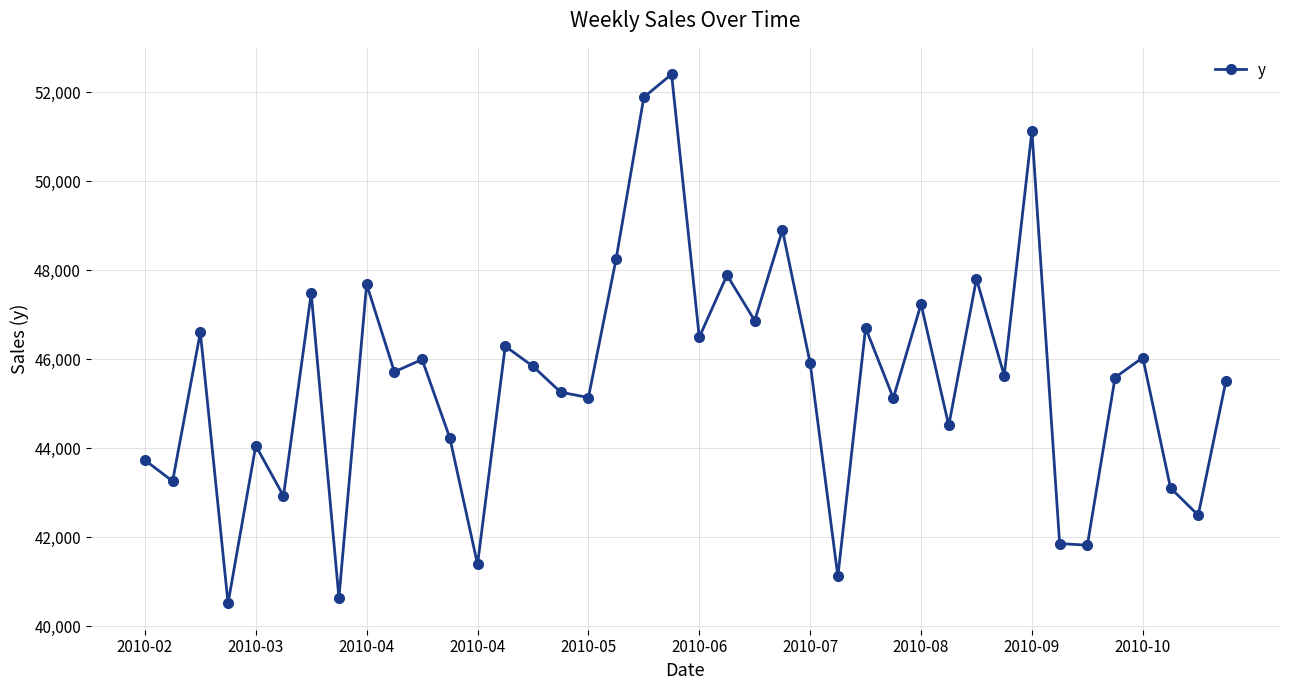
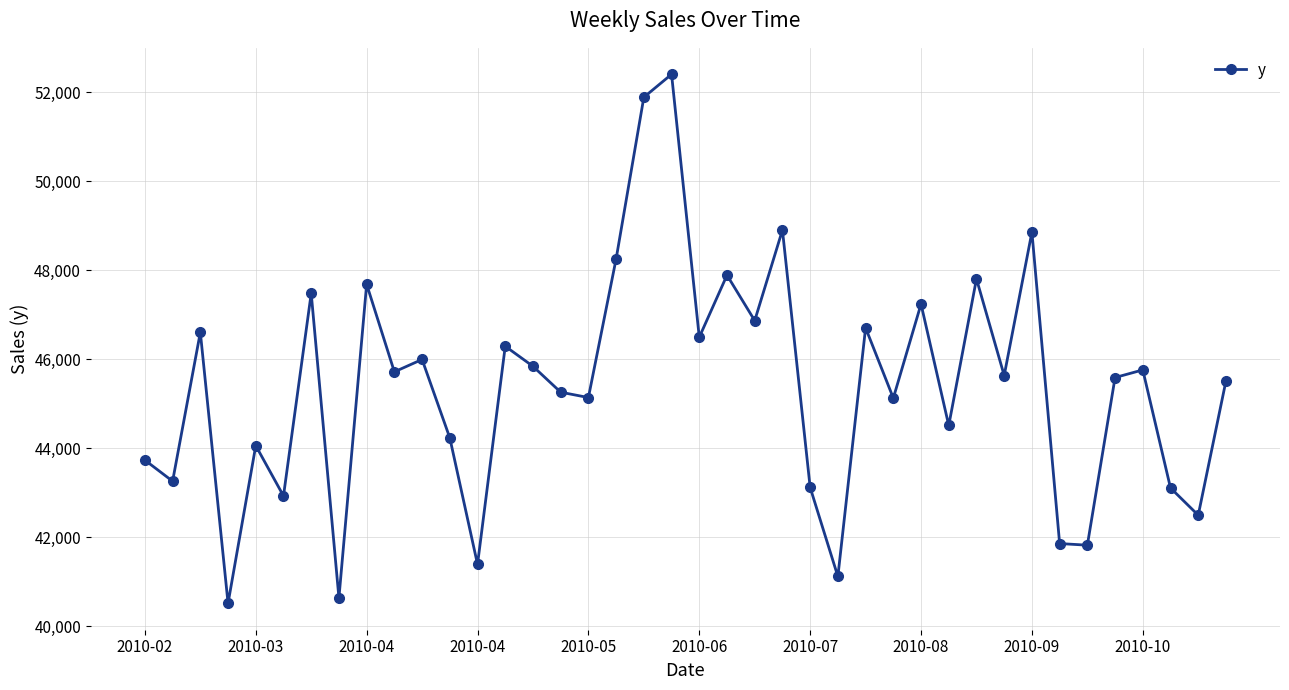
  {
    "2010-02": "43,700",
    "2010-03": "44,100",
    "2010-05": "45,100",
    "2010-06": "46,500",
-   "2010-07": "45,900",
+   "2010-07": "43,100",
    "2010-08": "47,200",
-   "2010-09": "51,100",
-   "2010-10": "46,000"
+   "2010-09": "48,900",
+   "2010-10": "45,800"
  }
